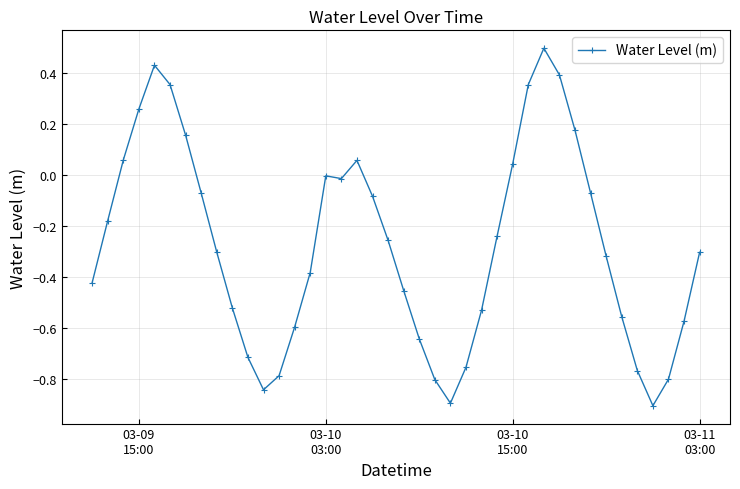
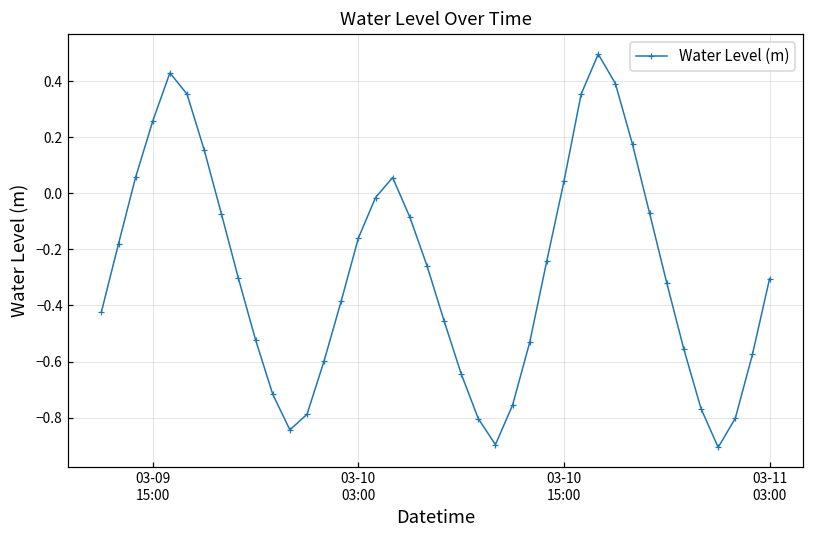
  {
    "03-09 15:00": 0.26,
-   "03-10 03:00": 0.00,
+   "03-10 03:00": -0.16,
    "03-10 15:00": 0.04,
    "03-11 03:00": -0.30
  }
